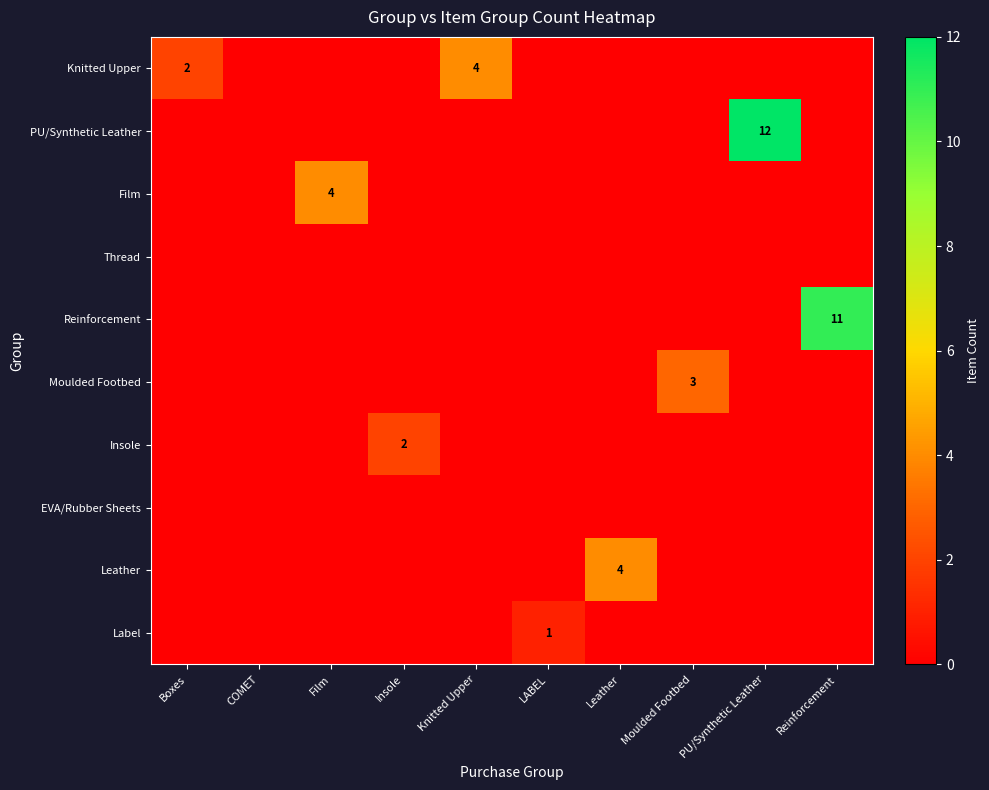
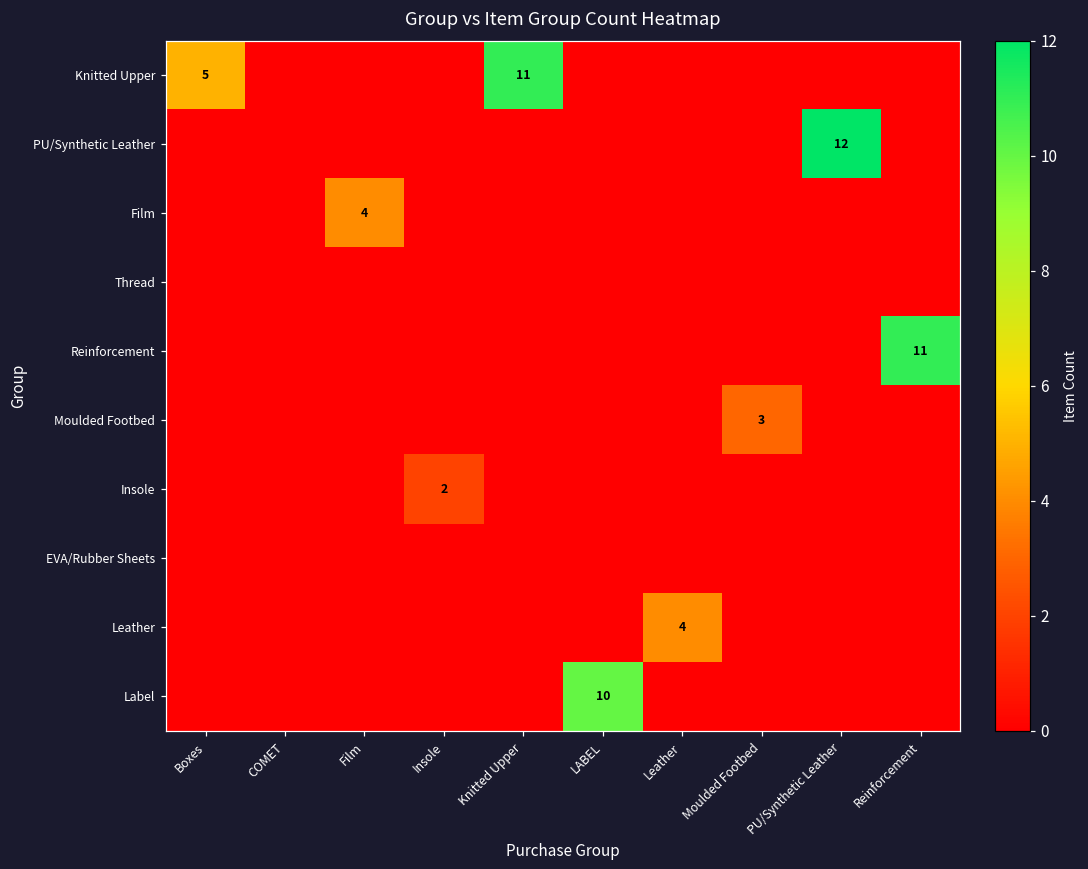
  {
    "Knitted Upper": {
-     "Boxes": 2,
-     "Knitted Upper": 4
+     "Boxes": 5,
+     "Knitted Upper": 11
    },
    "PU/Synthetic Leather": {
      "PU/Synthetic Leather": 12
    },
    "Film": {
      "Film": 4
    },
    "Reinforcement": {
      "Reinforcement": 11
    },
    "Moulded Footbed": {
      "Moulded Footbed": 3
    },
    "Insole": {
      "Insole": 2
    },
    "Leather": {
      "Leather": 4
    },
    "Label": {
-     "LABEL": 1
+     "LABEL": 10
    }
  }
